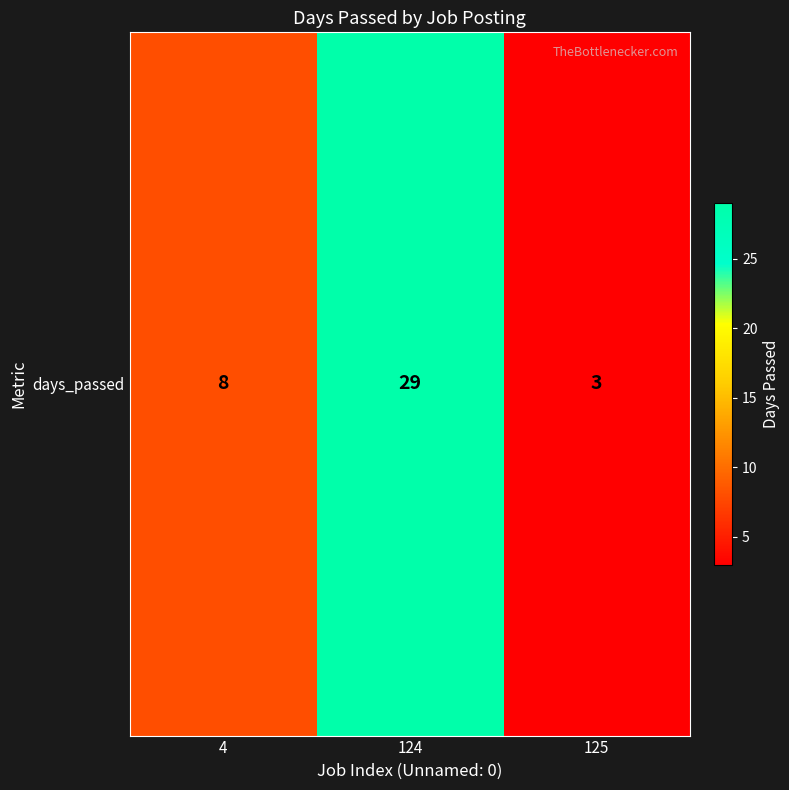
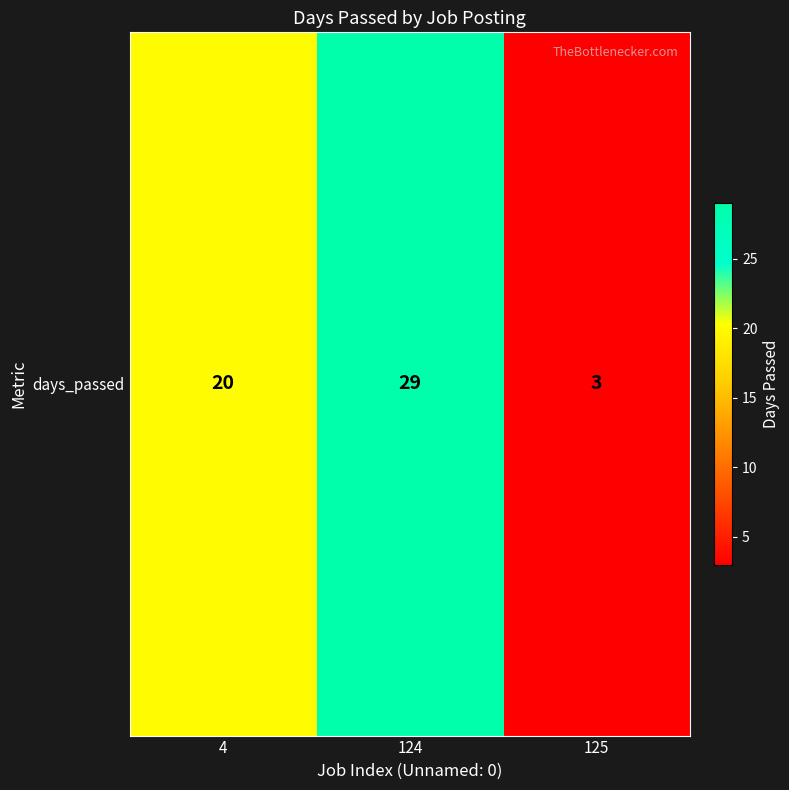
  {
    "days_passed": {
-     "4": 8,
+     "4": 20,
      "124": 29
    }
  }
